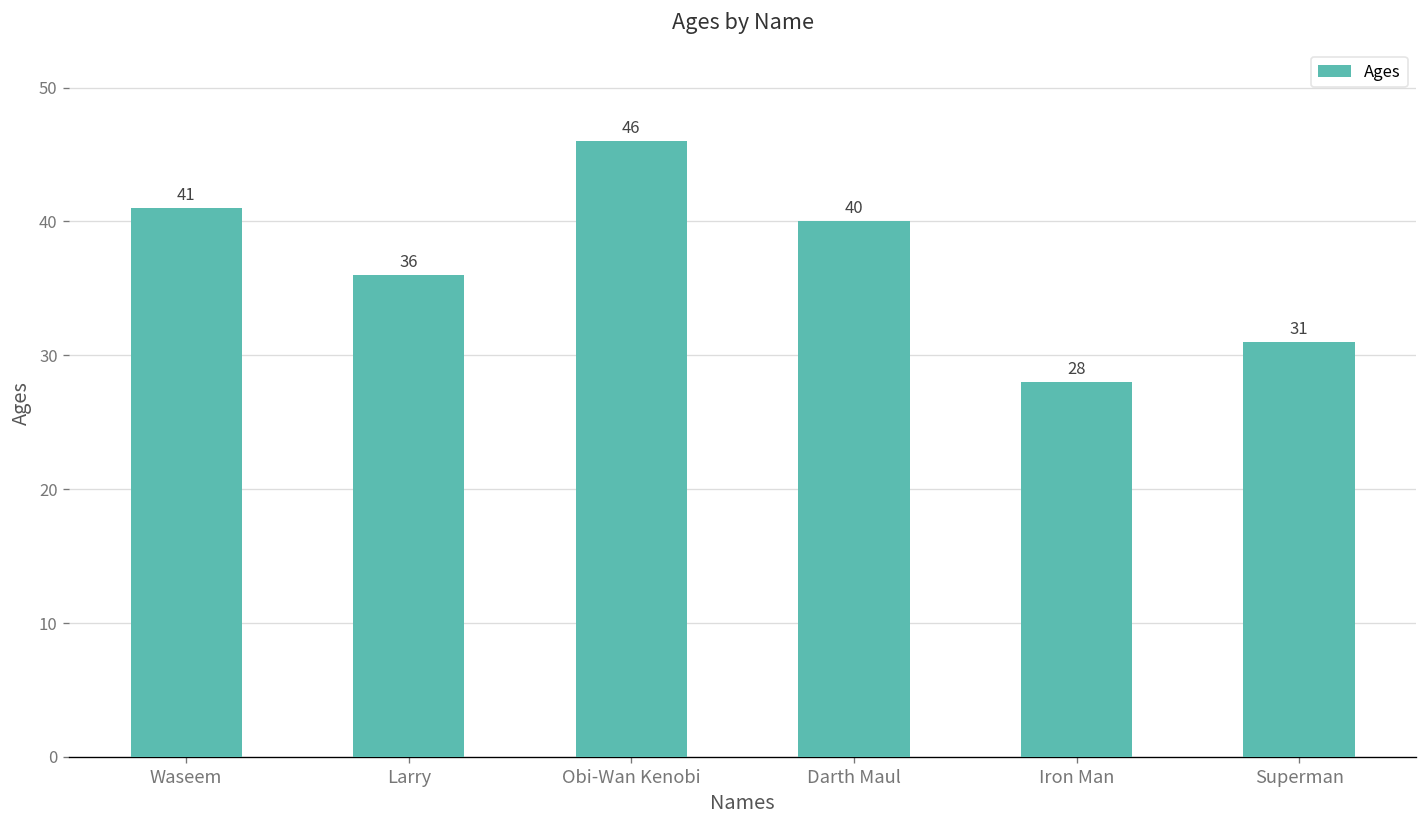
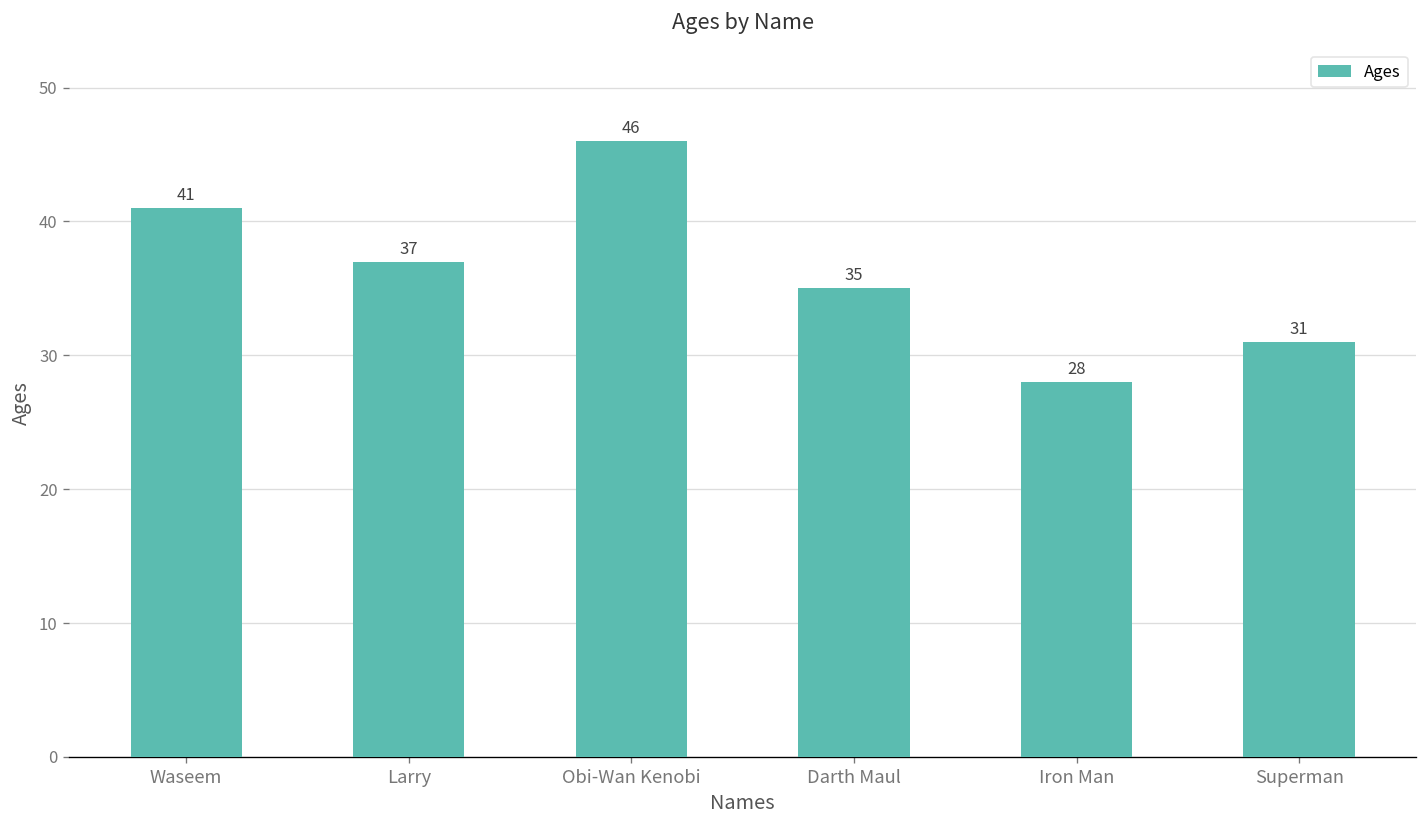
  {
    "Waseem": 41,
-   "Larry": 36,
+   "Larry": 37,
    "Obi-Wan Kenobi": 46,
-   "Darth Maul": 40,
+   "Darth Maul": 35,
    "Iron Man": 28,
    "Superman": 31
  }
